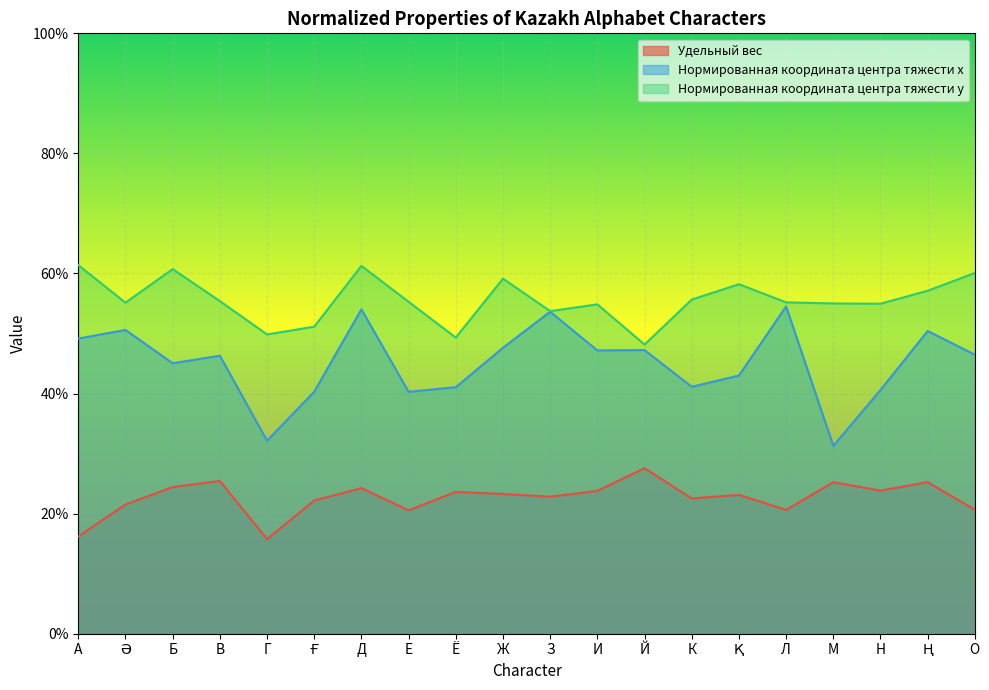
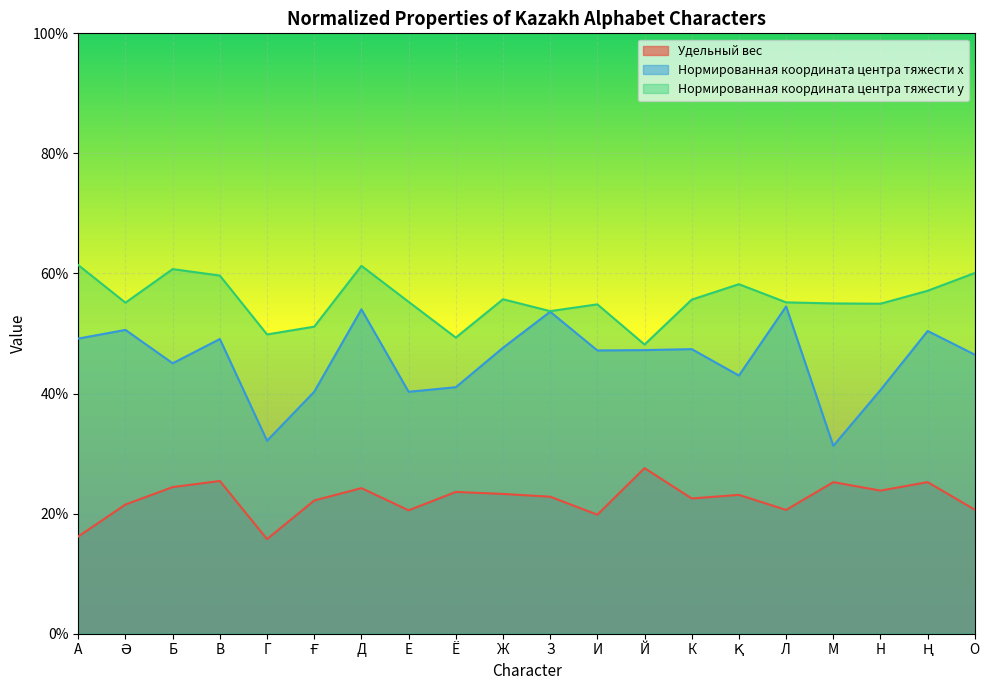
  {
    "Удельный вес": {
      "A": "16%",
      "Ә": "22%",
      "Б": "24%",
      "В": "25%",
      "Г": "16%",
      "Ғ": "22%",
      "Д": "24%",
      "Е": "21%",
      "Ё": "24%",
      "Ж": "23%",
      "З": "23%",
-     "И": "24%",
+     "И": "20%",
      "Й": "28%",
      "К": "23%",
      "Қ": "23%",
      "Л": "21%",
      "М": "25%",
      "Н": "24%",
      "Ң": "25%",
      "О": "21%"
    },
    "Нормированная координата центра тяжести x": {
      "A": "49%",
      "Ә": "51%",
      "Б": "45%",
-     "В": "46%",
+     "В": "49%",
      "Г": "32%",
      "Ғ": "40%",
      "Д": "54%",
      "Е": "40%",
      "Ё": "41%",
      "Ж": "48%",
      "И": "47%",
      "Й": "47%",
-     "К": "41%",
+     "К": "47%",
      "Қ": "43%",
      "Л": "55%",
      "М": "31%",
      "Н": "41%",
      "Ң": "50%",
      "О": "46%"
    },
    "Нормированная координата центра тяжести y": {
      "A": "61%",
      "Ә": "55%",
      "Б": "61%",
-     "В": "55%",
+     "В": "60%",
      "Г": "50%",
      "Ғ": "51%",
      "Д": "61%",
      "Е": "55%",
      "Ё": "49%",
-     "Ж": "59%",
+     "Ж": "56%",
      "И": "55%",
      "Й": "48%",
      "К": "56%",
      "Қ": "58%",
      "Л": "55%",
      "М": "55%",
      "Н": "55%",
      "Ң": "57%",
      "О": "60%"
    }
  }
